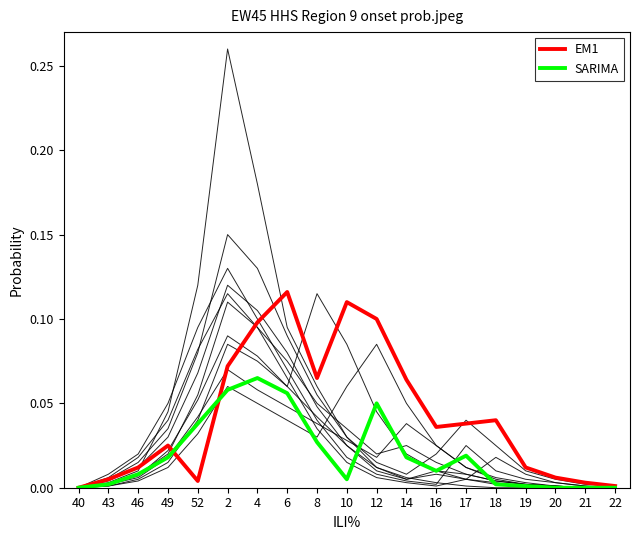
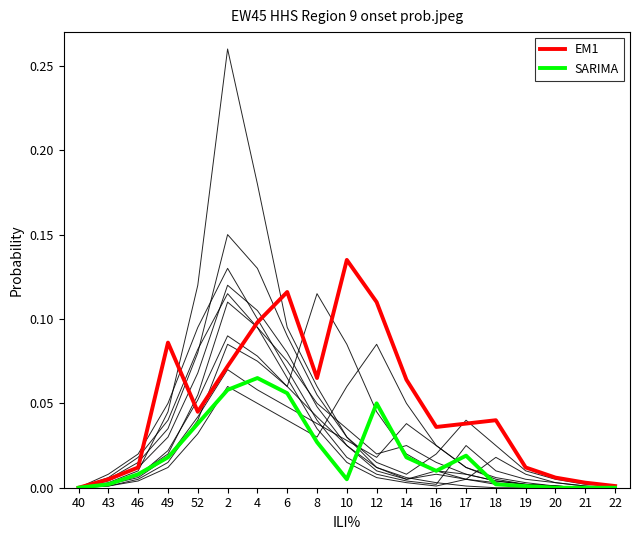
  {
    "EM1": {
-     "49": 0.025,
-     "52": 0.004,
+     "49": 0.086,
+     "52": 0.045,
      "2": 0.072,
      "4": 0.098,
      "6": 0.116,
      "8": 0.065,
-     "10": 0.110,
-     "12": 0.10,
+     "10": 0.135,
+     "12": 0.11,
      "14": 0.064,
      "16": 0.036,
      "17": 0.038,
      "18": 0.040,
      "19": 0.012
    },
    "SARIMA": {
      "52": 0.038,
      "2": 0.058,
      "4": 0.065,
      "6": 0.056,
      "8": 0.027,
      "10": 0.005,
      "12": 0.050,
      "14": 0.018,
      "17": 0.019
    }
  }
